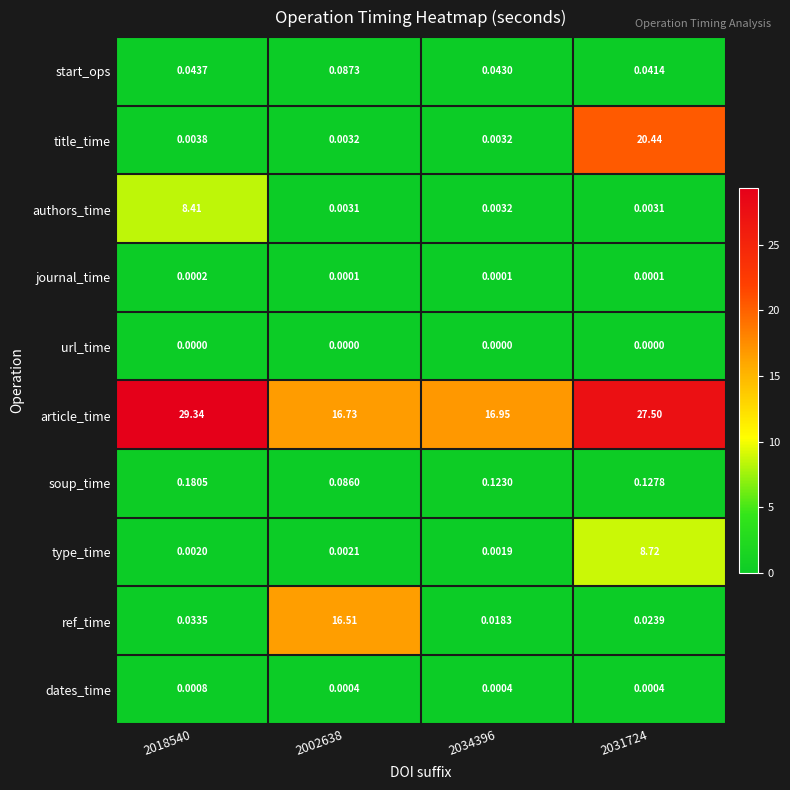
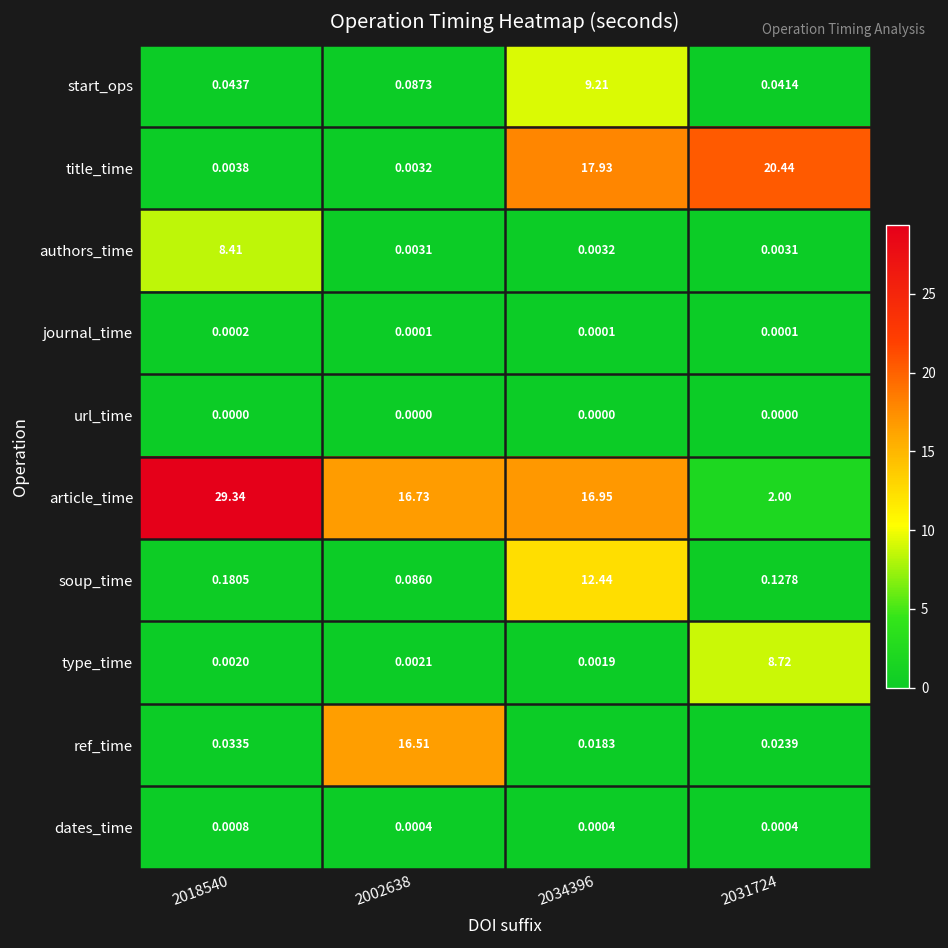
  {
    "start_ops": {
      "2018540": 0.0437,
      "2002638": 0.0873,
-     "2034396": 0.0430,
+     "2034396": 9.21,
      "2031724": 0.0414
    },
    "title_time": {
      "2018540": 0.0038,
      "2002638": 0.0032,
-     "2034396": 0.0032,
+     "2034396": 17.93,
      "2031724": 20.44
    },
    "authors_time": {
      "2018540": 8.41,
      "2002638": 0.0031,
      "2034396": 0.0032,
      "2031724": 0.0031
    },
    "journal_time": {
      "2018540": 0.0002,
      "2002638": 0.0001,
      "2034396": 0.0001,
      "2031724": 0.0001
    },
    "url_time": {
      "2018540": 0.0000,
      "2002638": 0.0000,
      "2034396": 0.0000,
      "2031724": 0.0000
    },
    "article_time": {
      "2018540": 29.34,
      "2002638": 16.73,
      "2034396": 16.95,
-     "2031724": 27.50
+     "2031724": 2.00
    },
    "soup_time": {
      "2018540": 0.1805,
      "2002638": 0.0860,
-     "2034396": 0.1230,
+     "2034396": 12.44,
      "2031724": 0.1278
    },
    "type_time": {
      "2018540": 0.0020,
      "2002638": 0.0021,
      "2034396": 0.0019,
      "2031724": 8.72
    },
    "ref_time": {
      "2018540": 0.0335,
      "2002638": 16.51,
      "2034396": 0.0183,
      "2031724": 0.0239
    },
    "dates_time": {
      "2018540": 0.0008,
      "2002638": 0.0004,
      "2034396": 0.0004,
      "2031724": 0.0004
    }
  }
